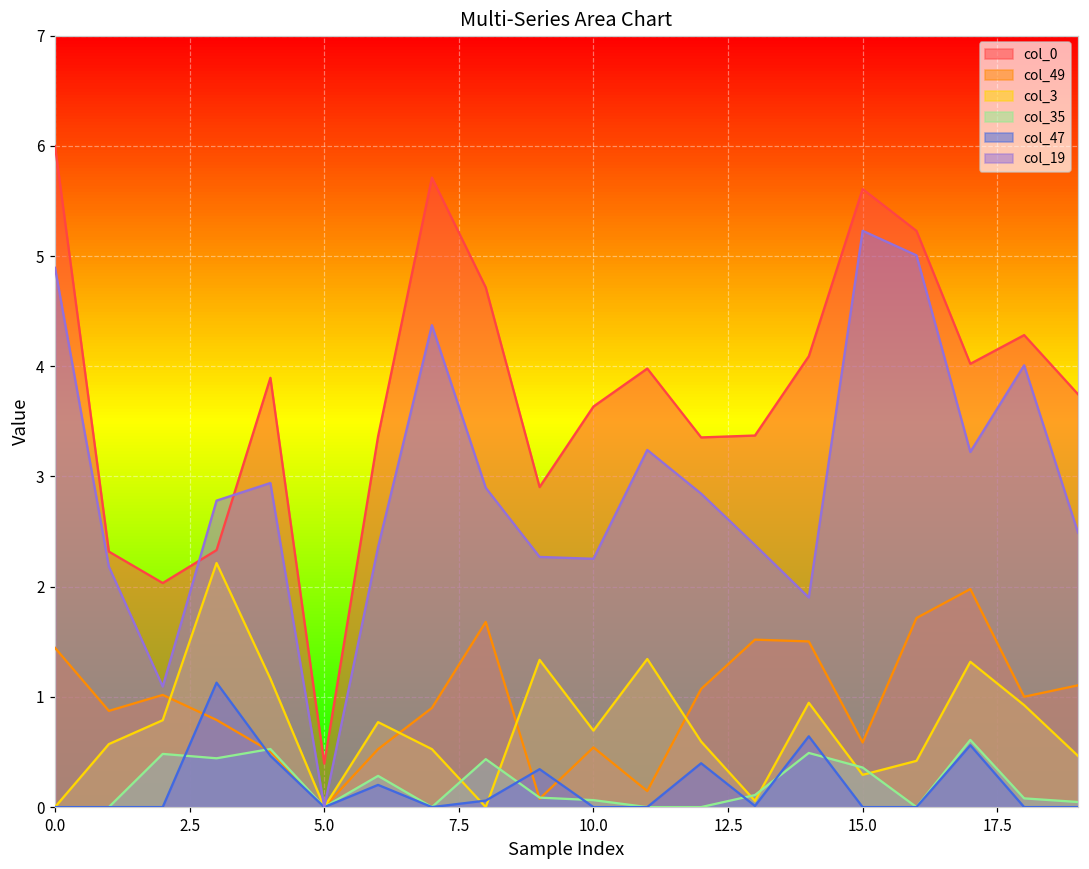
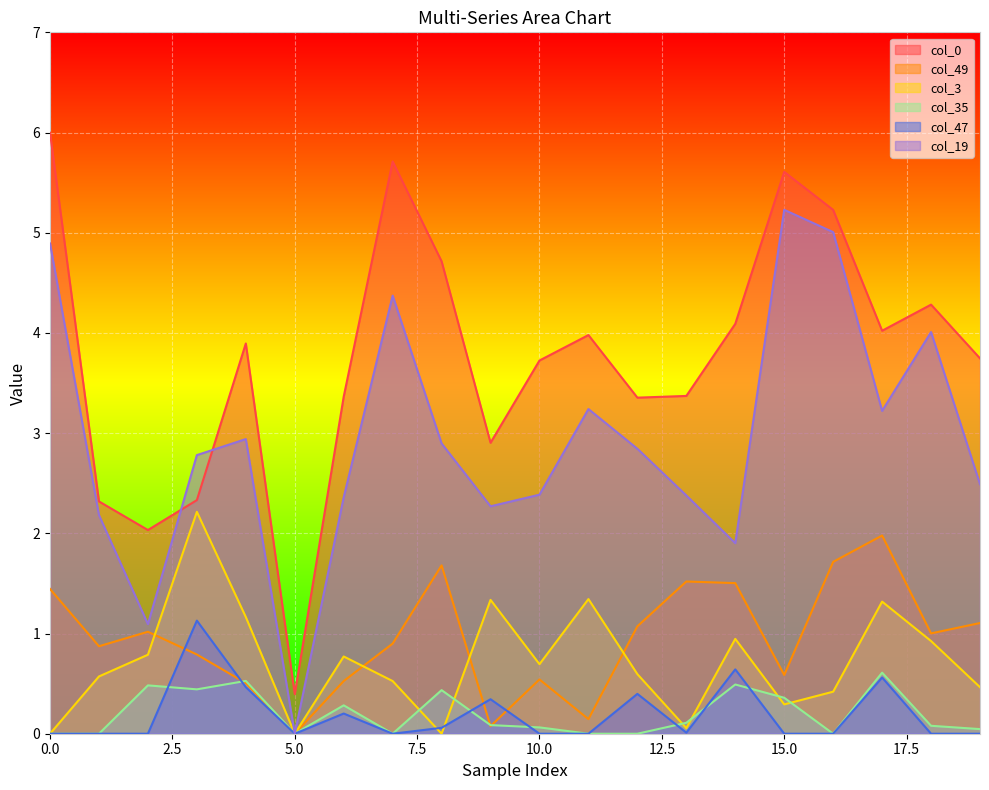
  {
    "col_0": {
      "0.0": 6.00,
      "5.0": 0.40,
-     "10.0": 3.63,
+     "10.0": 3.72,
      "15.0": 5.61
    },
    "col_35": {
      "10.0": 0.06,
      "15.0": 0.36
    },
    "col_47": {
      "10.0": 0.00,
      "15.0": 0.00
    },
    "col_19": {
      "0.0": 4.89,
-     "10.0": 2.25,
+     "10.0": 2.39,
      "15.0": 5.23
    }
  }
